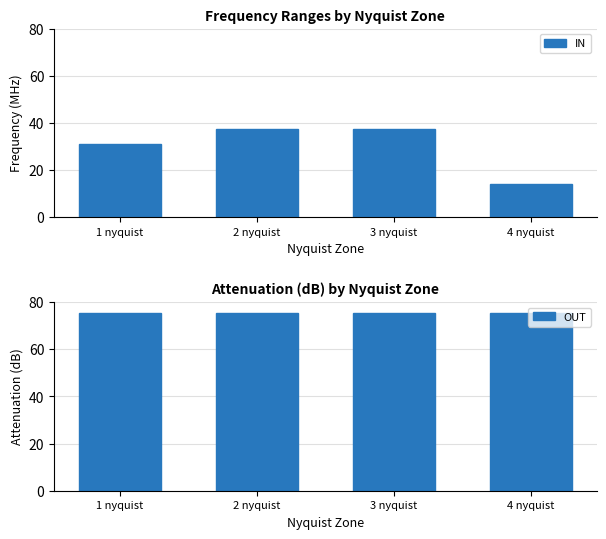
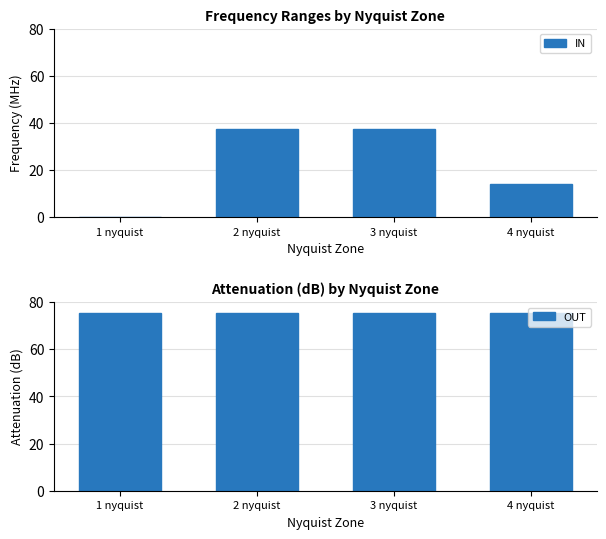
  {
    "Frequency Ranges by Nyquist Zone": {
-     "1 nyquist": 31,
+     "1 nyquist": 0,
      "2 nyquist": 38,
      "3 nyquist": 38,
      "4 nyquist": 14
    },
    "Attenuation (dB) by Nyquist Zone": {
      "1 nyquist": 75,
      "2 nyquist": 75,
      "3 nyquist": 75
    }
  }
